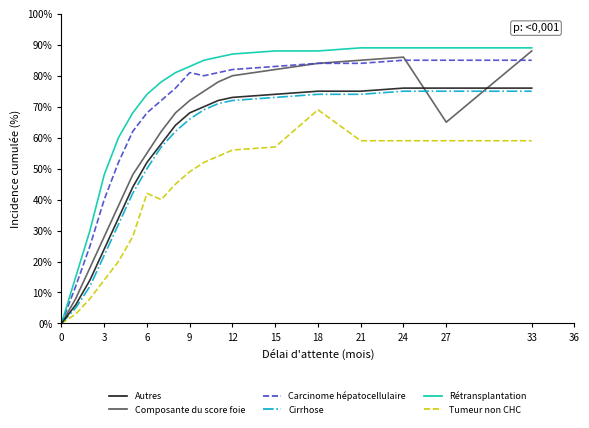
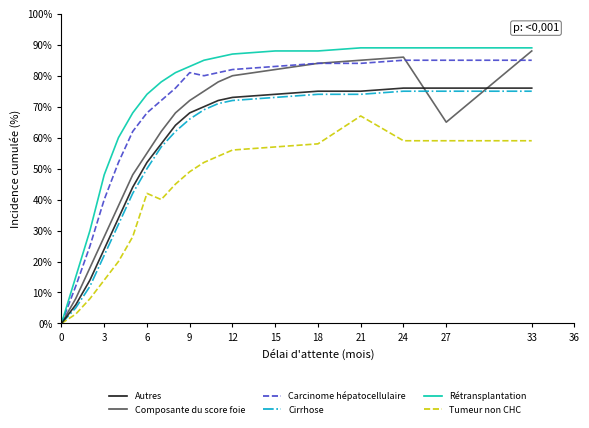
  {
    "Composante du score foie": {
      "3": "28%",
      "6": "55%",
      "9": "72%",
      "12": "80%",
      "15": "82%",
      "21": "85%",
      "24": "86%",
      "27": "65%",
      "33": "88%"
    },
    "Carcinome hépatocellulaire": {
      "3": "40%",
      "6": "68%",
      "9": "81%",
      "12": "82%",
      "15": "83%",
      "21": "84%",
      "24": "85%",
      "27": "85%",
      "33": "85%"
    },
    "Tumeur non CHC": {
      "3": "14%",
      "6": "42%",
      "9": "49%",
      "12": "56%",
      "15": "57%",
-     "18": "69%",
-     "21": "59%",
+     "18": "58%",
+     "21": "67%",
      "24": "59%",
      "27": "59%",
      "33": "59%"
    },
    "Autres": {
      "3": "24%",
      "6": "52%",
      "9": "68%",
      "12": "73%",
      "15": "74%",
      "18": "75%",
      "21": "75%",
      "24": "76%",
      "27": "76%",
      "33": "76%"
    }
  }
